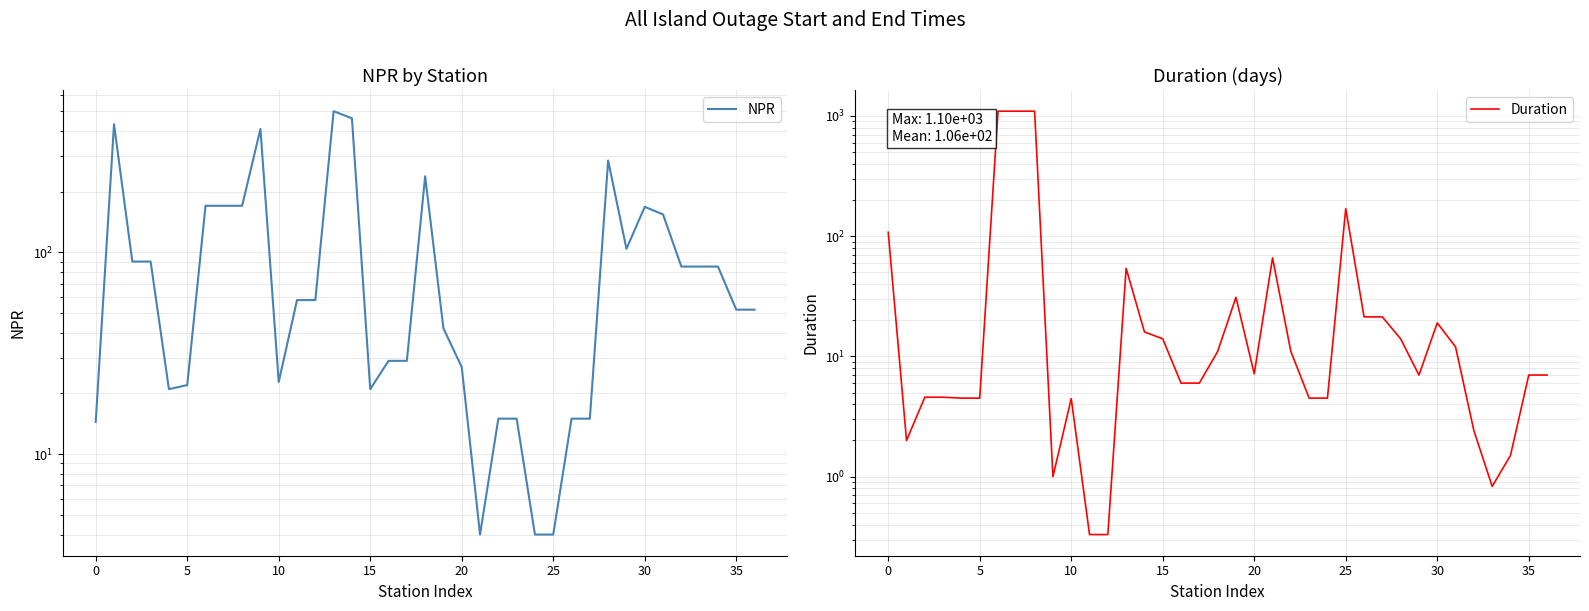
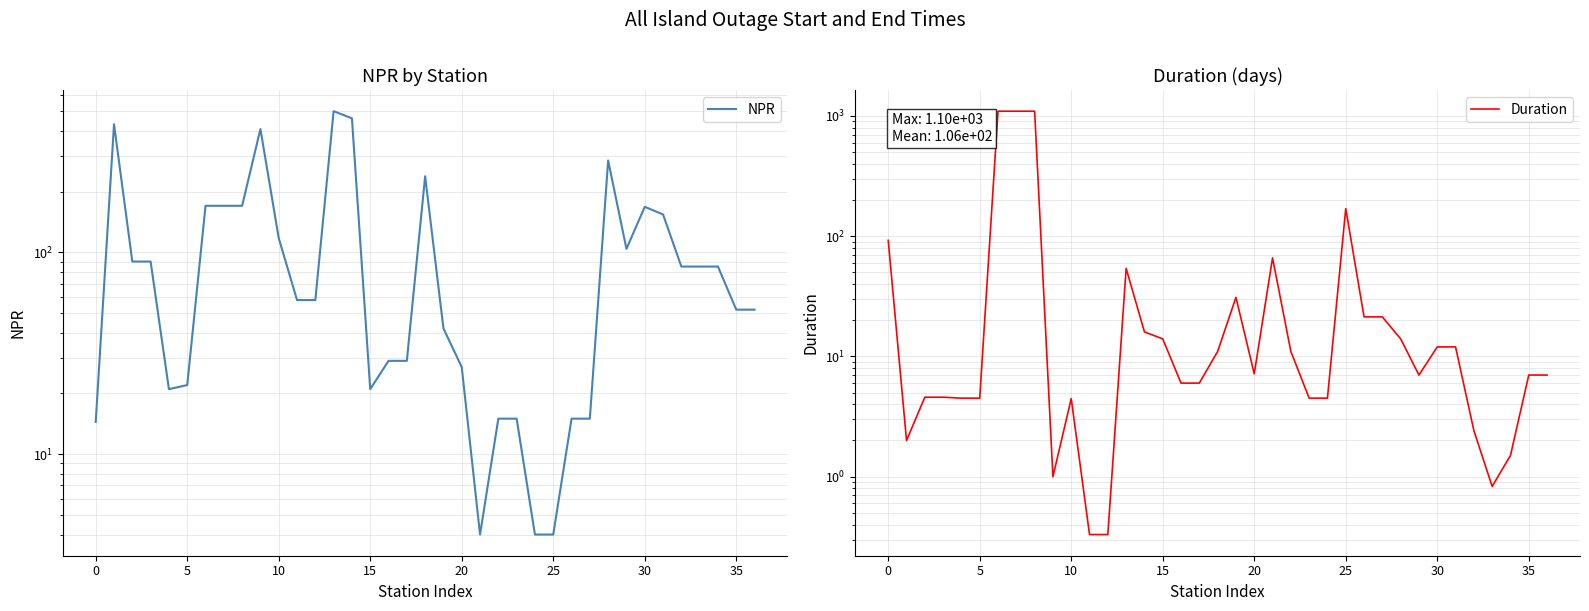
  {
    "NPR by Station": {
      "0": 14,
      "5": 22,
-     "10": 23,
+     "10": 120,
      "15": 21,
      "20": 27,
      "25": 4,
      "30": 170,
      "35": 52
    },
    "Duration (days)": {
-     "0": 110,
+     "0": 90,
      "5": 4.5,
      "10": 4.5,
      "15": 14,
      "20": 7,
      "25": 170,
-     "30": 19,
+     "30": 12,
      "35": 7
    }
  }
